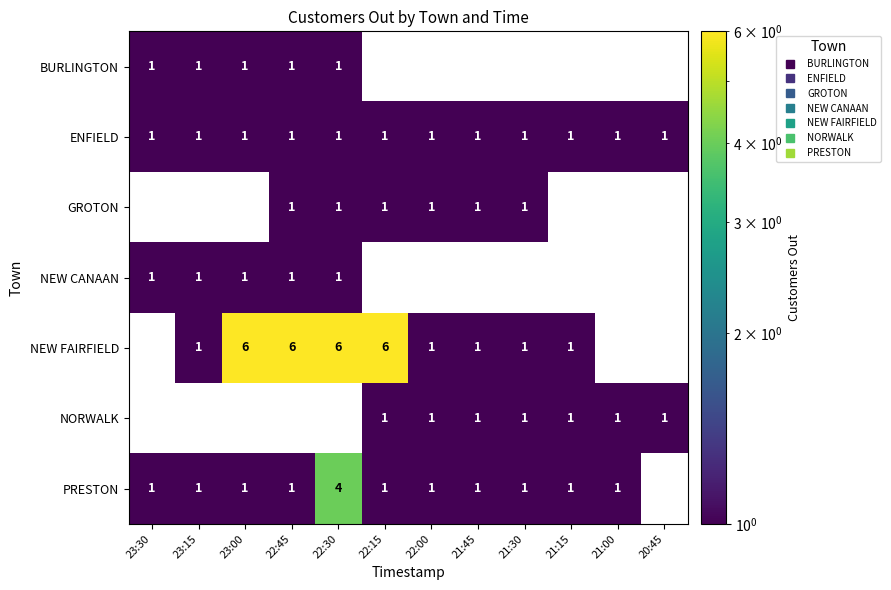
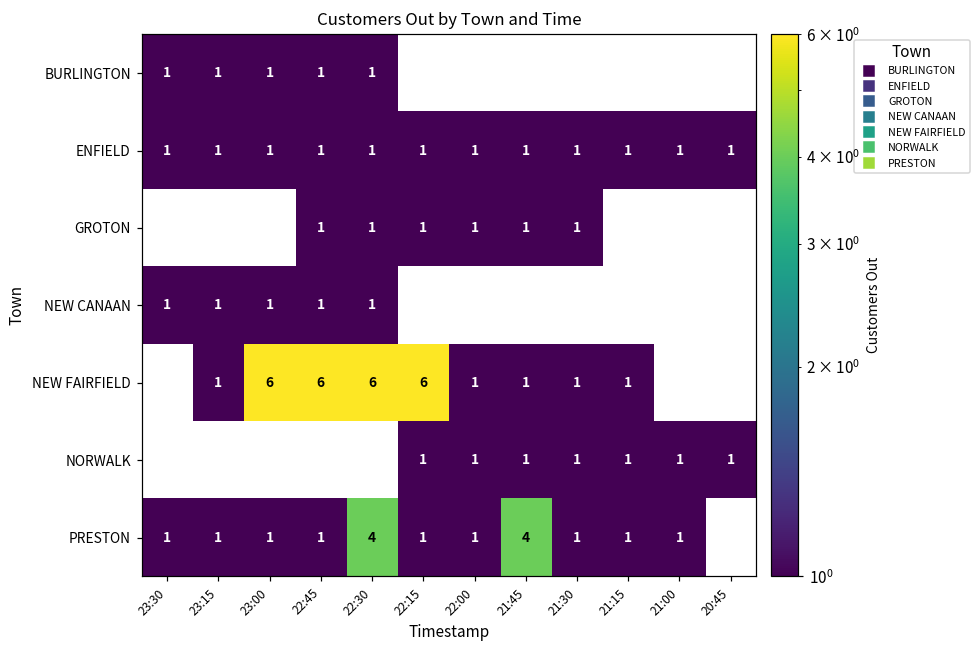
  {
    "BURLINGTON": {
      "23:30": 1,
      "23:15": 1,
      "23:00": 1,
      "22:45": 1,
      "22:30": 1
    },
    "ENFIELD": {
      "23:30": 1,
      "23:15": 1,
      "23:00": 1,
      "22:45": 1,
      "22:30": 1,
      "22:15": 1,
      "22:00": 1,
      "21:45": 1,
      "21:30": 1,
      "21:15": 1,
      "21:00": 1,
      "20:45": 1
    },
    "GROTON": {
      "22:45": 1,
      "22:30": 1,
      "22:15": 1,
      "22:00": 1,
      "21:45": 1,
      "21:30": 1
    },
    "NEW CANAAN": {
      "23:30": 1,
      "23:15": 1,
      "23:00": 1,
      "22:45": 1,
      "22:30": 1
    },
    "NEW FAIRFIELD": {
      "23:15": 1,
      "23:00": 6,
      "22:45": 6,
      "22:30": 6,
      "22:15": 6,
      "22:00": 1,
      "21:45": 1,
      "21:30": 1,
      "21:15": 1
    },
    "NORWALK": {
      "22:15": 1,
      "22:00": 1,
      "21:45": 1,
      "21:30": 1,
      "21:15": 1,
      "21:00": 1,
      "20:45": 1
    },
    "PRESTON": {
      "23:30": 1,
      "23:15": 1,
      "23:00": 1,
      "22:45": 1,
      "22:30": 4,
      "22:15": 1,
      "22:00": 1,
-     "21:45": 1,
+     "21:45": 4,
      "21:30": 1,
      "21:15": 1,
      "21:00": 1
    }
  }
